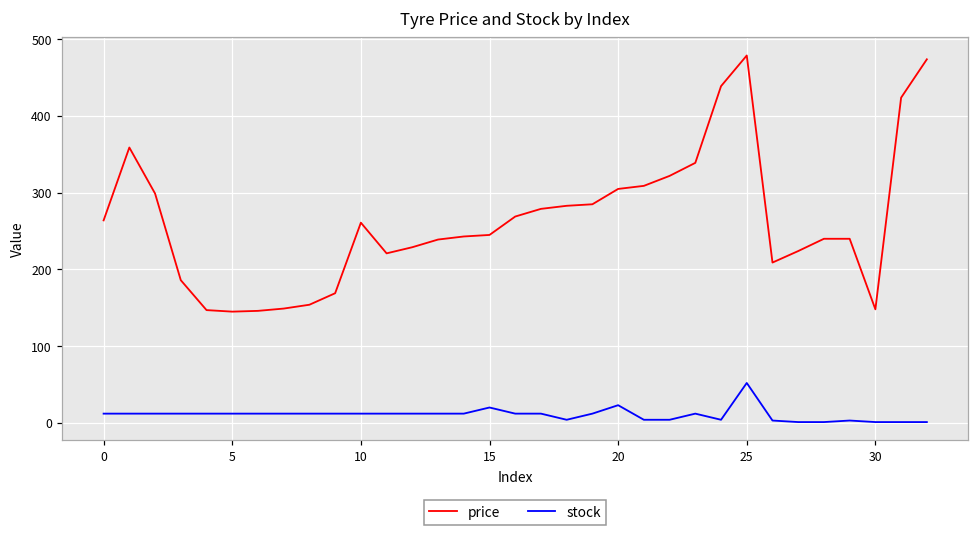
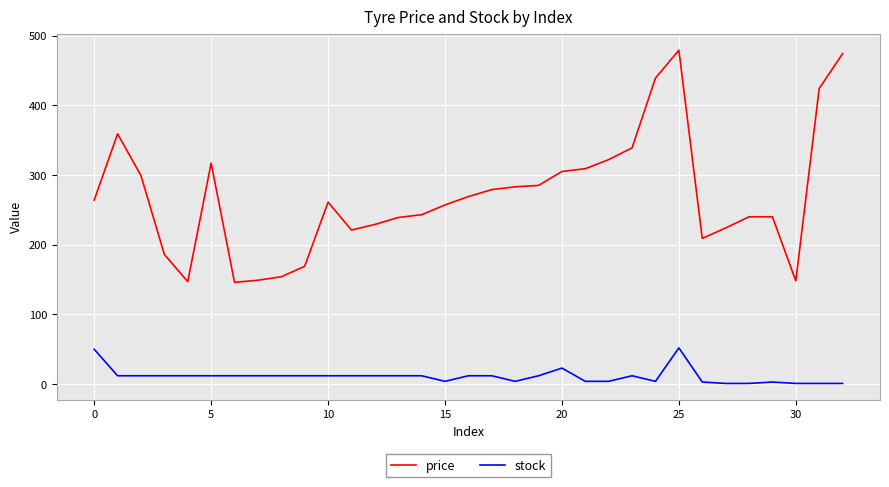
  {
    "price": {
      "0": 260,
-     "5": 150,
+     "5": 320,
      "10": 260,
-     "15": 250,
+     "15": 260,
      "20": 310,
      "25": 480,
      "30": 150
    },
    "stock": {
-     "0": 10,
+     "0": 50,
      "5": 10,
      "10": 10,
-     "15": 20,
+     "15": 0,
      "20": 20,
      "25": 50,
      "30": 0
    }
  }
